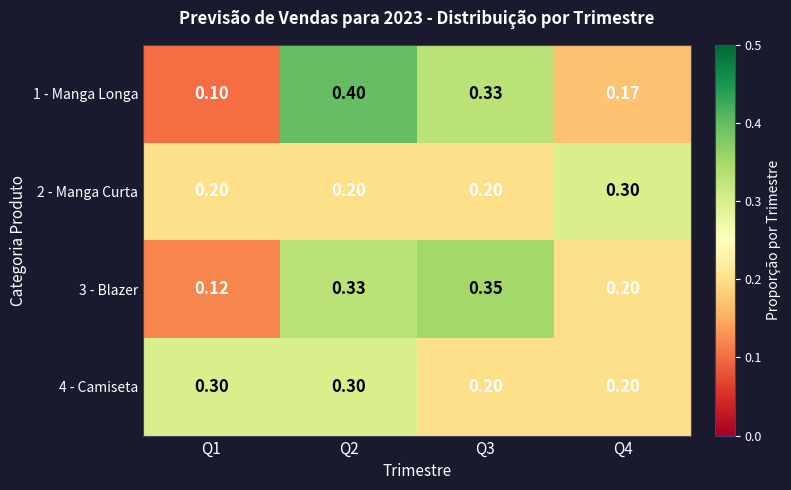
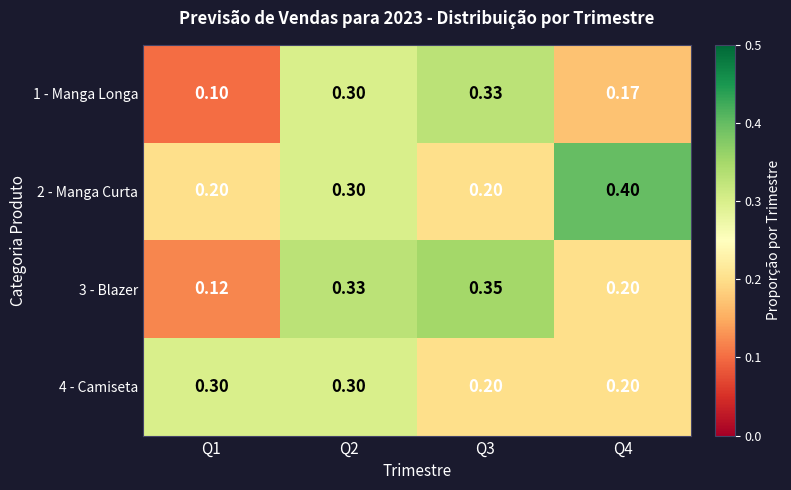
  {
    "1 - Manga Longa": {
      "Q1": 0.10,
-     "Q2": 0.40,
+     "Q2": 0.30,
      "Q3": 0.33,
      "Q4": 0.17
    },
    "2 - Manga Curta": {
      "Q1": 0.20,
-     "Q2": 0.20,
+     "Q2": 0.30,
      "Q3": 0.20,
-     "Q4": 0.30
+     "Q4": 0.40
    },
    "3 - Blazer": {
      "Q1": 0.12,
      "Q2": 0.33,
      "Q3": 0.35,
      "Q4": 0.20
    },
    "4 - Camiseta": {
      "Q1": 0.30,
      "Q2": 0.30,
      "Q3": 0.20,
      "Q4": 0.20
    }
  }
